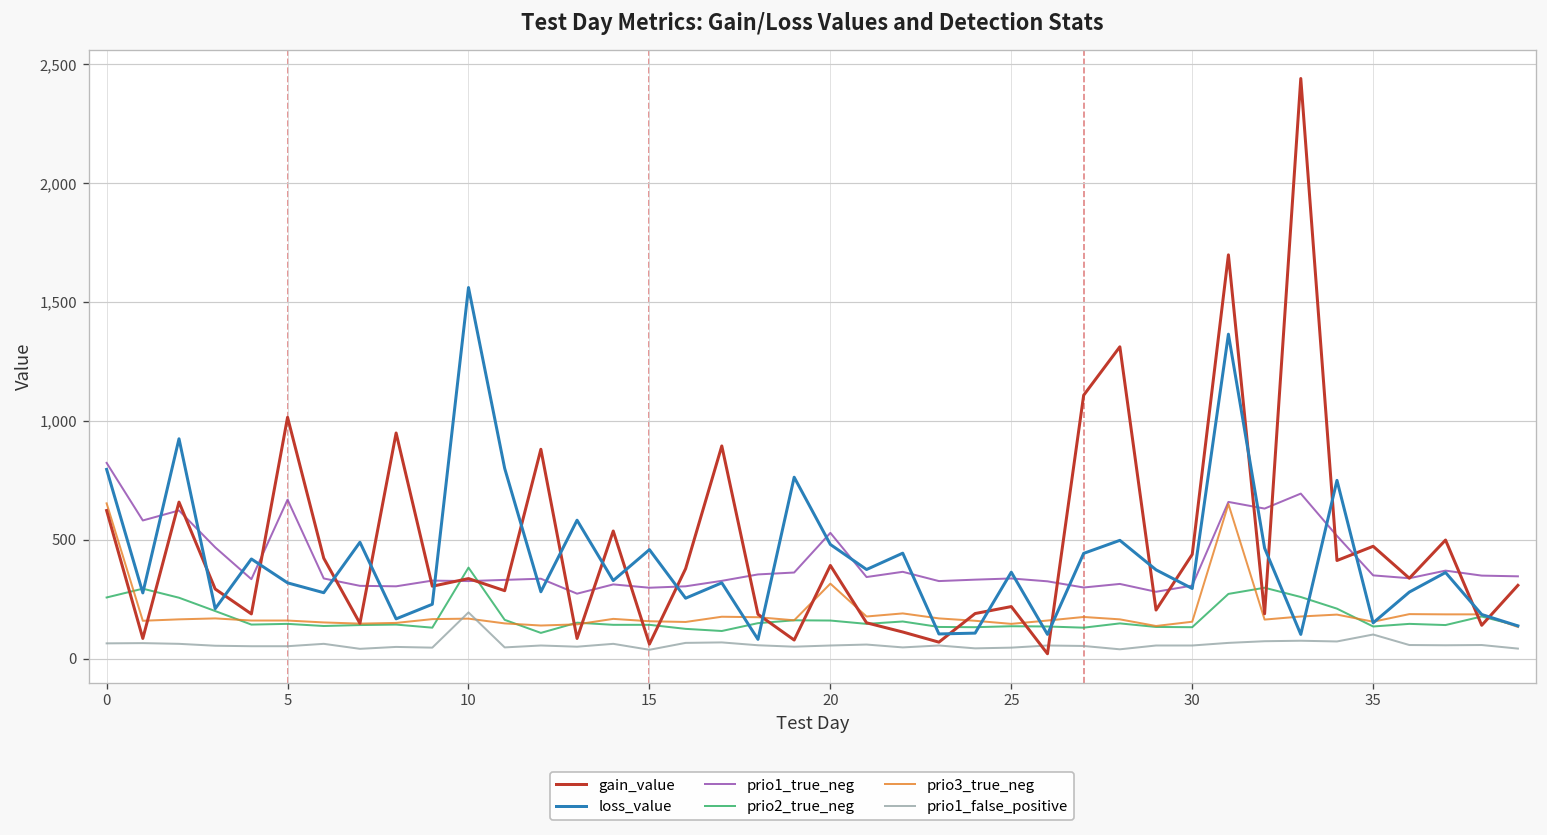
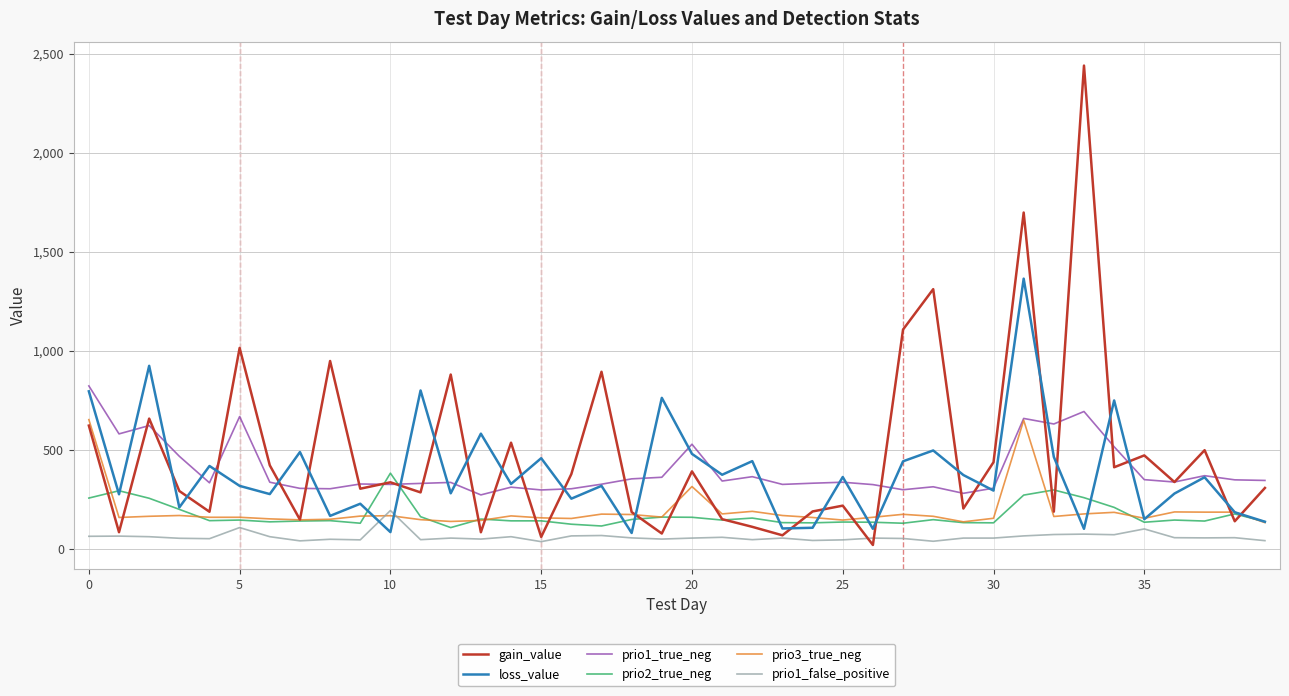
  {
    "gain_value": {
      "0": "620",
      "5": "1,010",
      "15": "60",
      "20": "390",
      "25": "220",
      "30": "440",
      "35": "470"
    },
    "loss_value": {
      "0": "800",
      "5": "320",
-     "10": "1,560",
+     "10": "90",
      "15": "460",
      "20": "480",
      "25": "360"
    },
    "prio1_true_neg": {
      "0": "820",
      "5": "670",
      "15": "300",
      "20": "530",
      "25": "340",
      "35": "350"
    },
    "prio2_true_neg": {
      "0": "260",
      "5": "150",
      "10": "380",
      "15": "140",
      "20": "160",
      "30": "130",
      "35": "140"
    },
    "prio3_true_neg": {
      "0": "650",
      "5": "160",
      "10": "170",
      "15": "160",
      "20": "320",
      "30": "160"
    },
    "prio1_false_positive": {
      "0": "60",
-     "5": "50",
+     "5": "110",
      "10": "190",
      "15": "40",
      "20": "60",
      "25": "50",
      "30": "60",
      "35": "100"
    }
  }
